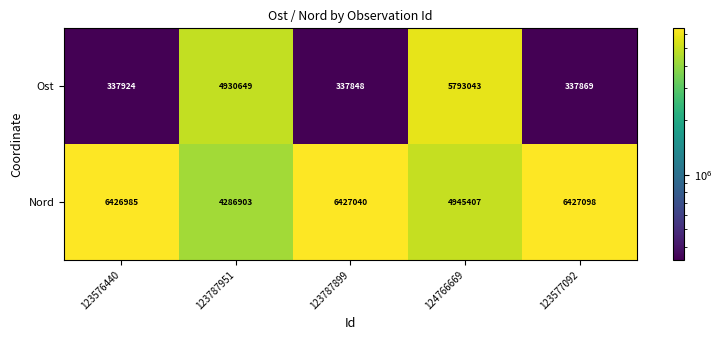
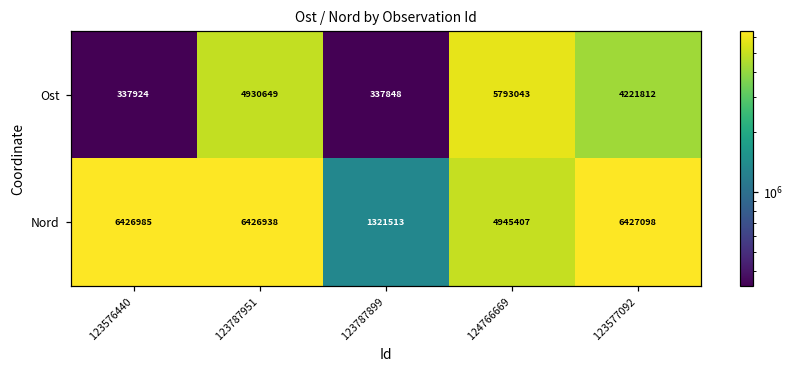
  {
    "Ost": {
      "123576440": 337924,
      "123787951": 4930649,
      "123787899": 337848,
      "124766669": 5793043,
-     "123577092": 337869
+     "123577092": 4221812
    },
    "Nord": {
      "123576440": 6426985,
-     "123787951": 4286903,
-     "123787899": 6427040,
+     "123787951": 6426938,
+     "123787899": 1321513,
      "124766669": 4945407,
      "123577092": 6427098
    }
  }
